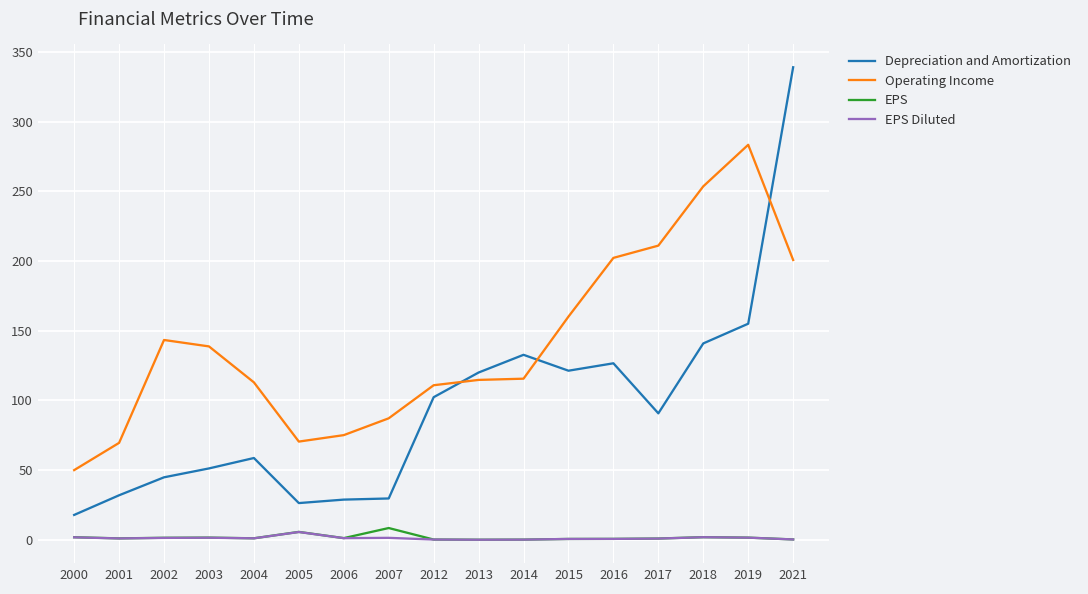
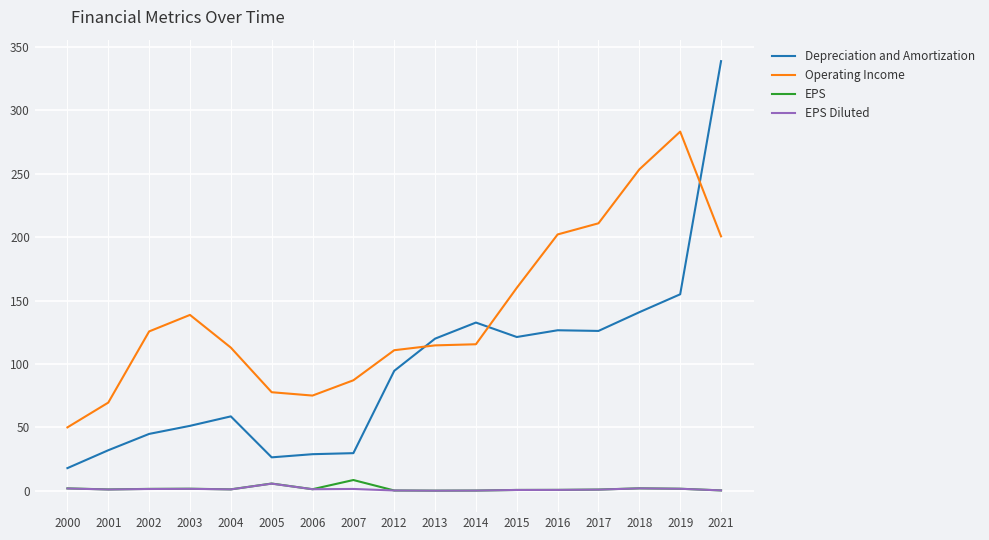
  {
    "Depreciation and Amortization": {
      "2000": 18,
      "2001": 32,
      "2002": 45,
      "2003": 51,
      "2004": 59,
      "2005": 26,
      "2006": 29,
      "2007": 30,
-     "2012": 102,
+     "2012": 95,
      "2013": 120,
      "2014": 133,
      "2015": 121,
      "2016": 127,
-     "2017": 91,
+     "2017": 126,
      "2018": 141,
      "2019": 155,
      "2021": 339
    },
    "Operating Income": {
      "2000": 50,
      "2001": 70,
-     "2002": 143,
+     "2002": 126,
      "2003": 139,
      "2004": 113,
-     "2005": 70,
+     "2005": 78,
      "2006": 75,
      "2007": 87,
      "2012": 111,
      "2013": 115,
      "2014": 116,
      "2015": 160,
      "2016": 202,
      "2017": 211,
      "2018": 254,
      "2019": 283,
      "2021": 201
    },
    "EPS": {
      "2007": 8
    },
    "EPS Diluted": {
      "2007": 1
    }
  }
